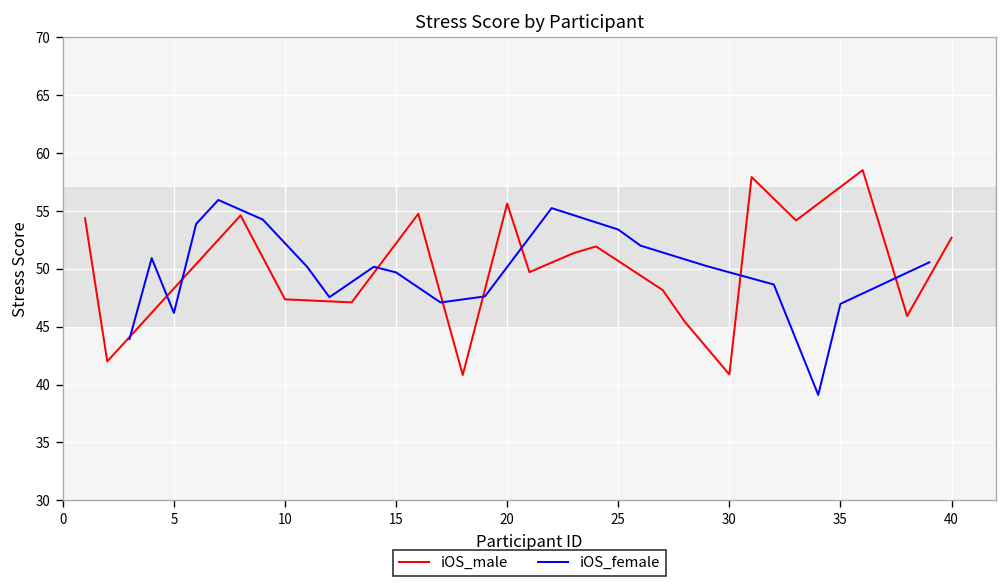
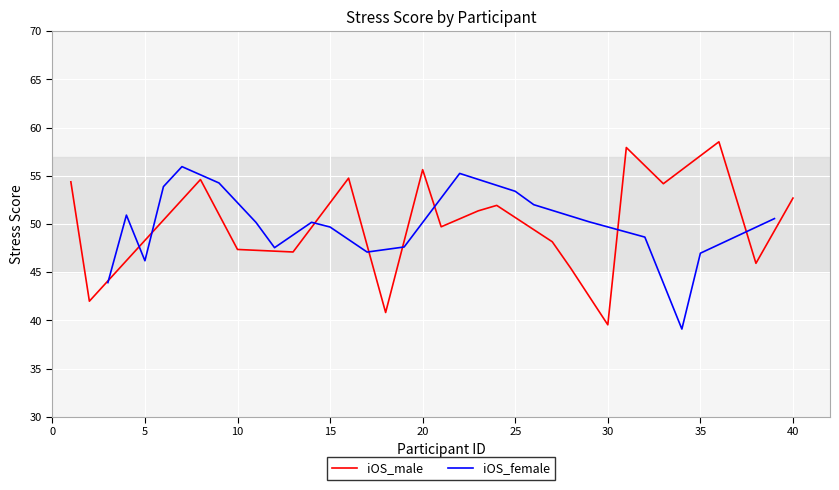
  {
    "iOS_male": {
      "10": 47,
      "20": 56,
-     "30": 41,
+     "30": 40,
      "40": 53
    },
    "iOS_female": {
      "5": 46,
      "15": 50,
      "25": 53,
      "35": 47
    }
  }
